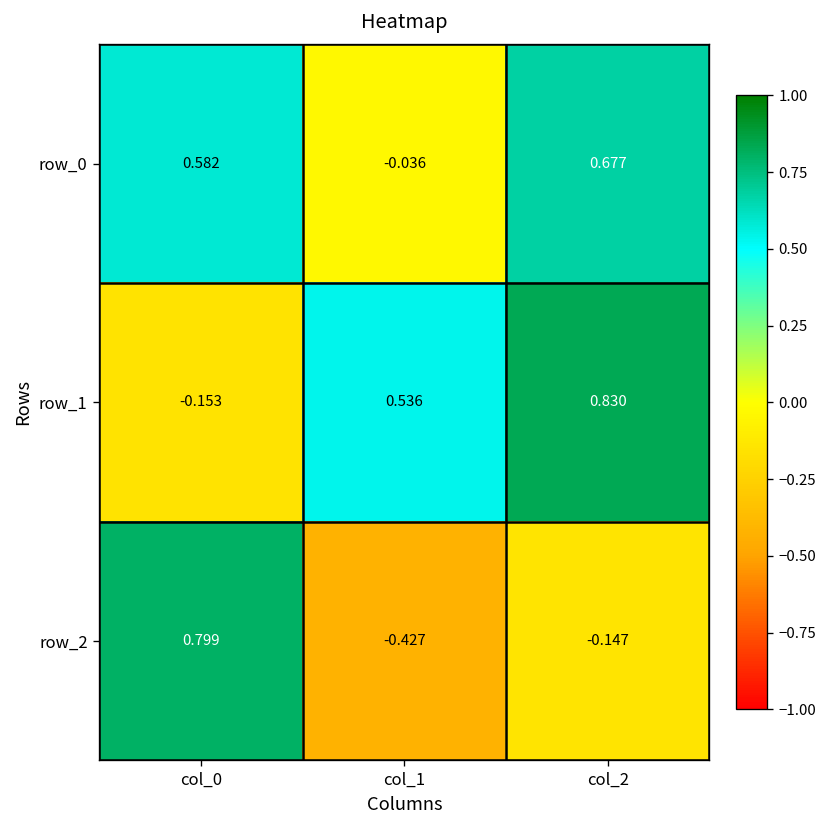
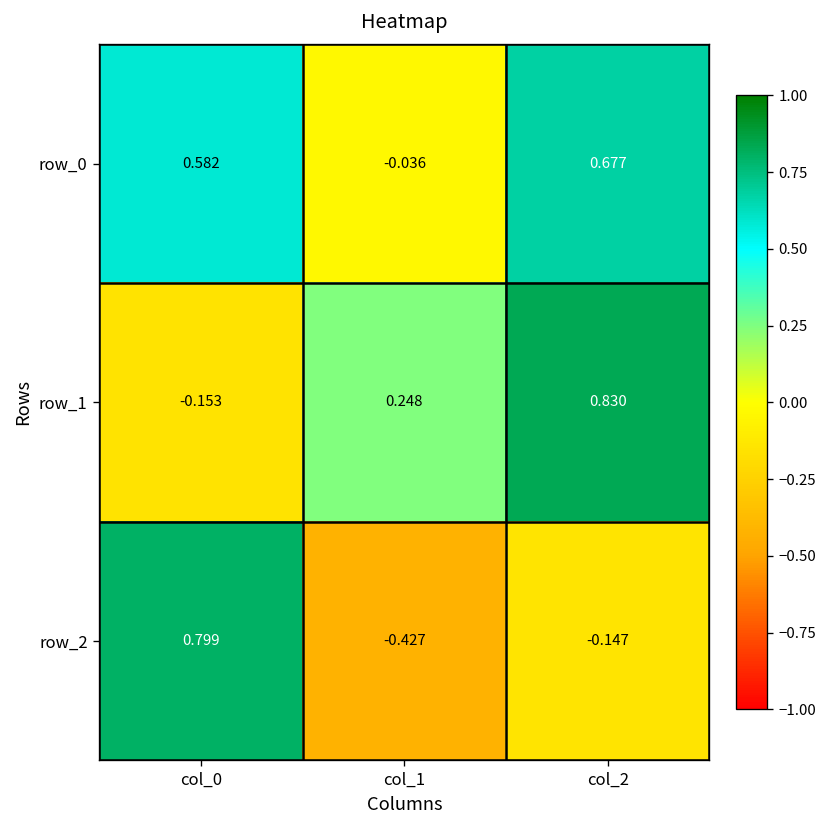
  {
    "row_0": {
      "col_0": 0.582,
      "col_1": -0.036,
      "col_2": 0.677
    },
    "row_1": {
      "col_0": -0.153,
-     "col_1": 0.536,
+     "col_1": 0.248,
      "col_2": 0.830
    },
    "row_2": {
      "col_0": 0.799,
      "col_1": -0.427,
      "col_2": -0.147
    }
  }
